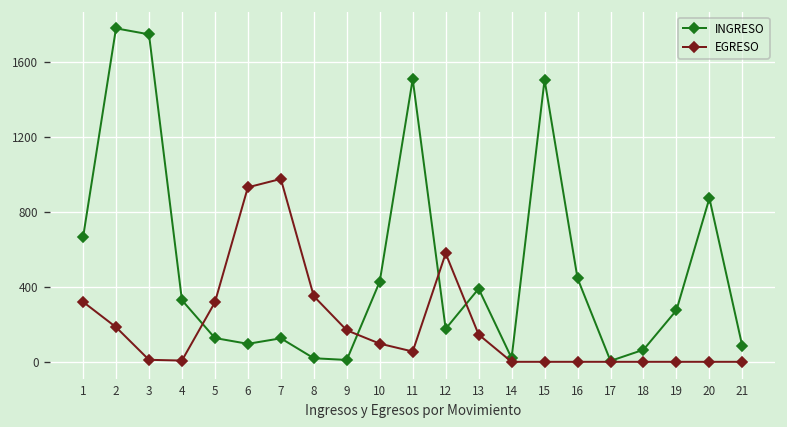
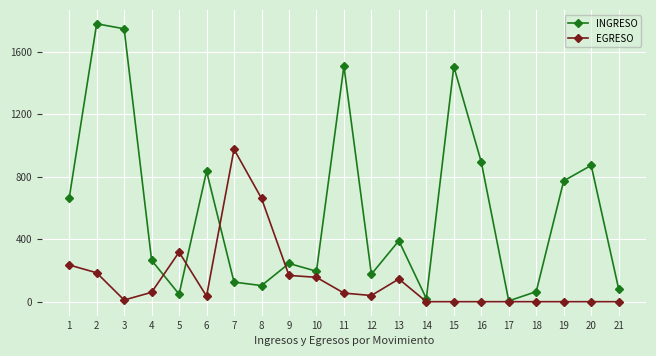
  {
    "INGRESO": {
      "1": 660,
      "2": 1780,
      "3": 1750,
-     "4": 330,
-     "5": 130,
-     "6": 100,
+     "4": 260,
+     "5": 50,
+     "6": 830,
      "7": 130,
-     "8": 20,
-     "9": 10,
-     "10": 430,
+     "8": 100,
+     "9": 240,
+     "10": 200,
      "11": 1510,
      "12": 180,
      "13": 390,
      "14": 20,
      "15": 1510,
-     "16": 450,
+     "16": 890,
      "18": 60,
-     "19": 280,
+     "19": 770,
      "20": 870,
      "21": 80
    },
    "EGRESO": {
-     "1": 320,
+     "1": 240,
      "2": 190,
      "3": 10,
-     "4": 10,
+     "4": 60,
      "5": 320,
-     "6": 930,
+     "6": 40,
      "7": 980,
-     "8": 350,
+     "8": 660,
      "9": 170,
-     "10": 100,
+     "10": 160,
      "11": 60,
-     "12": 580,
+     "12": 40,
      "13": 150,
      "14": 0,
      "15": 0,
      "16": 0,
      "18": 0,
      "19": 0,
      "20": 0,
      "21": 0
    }
  }
